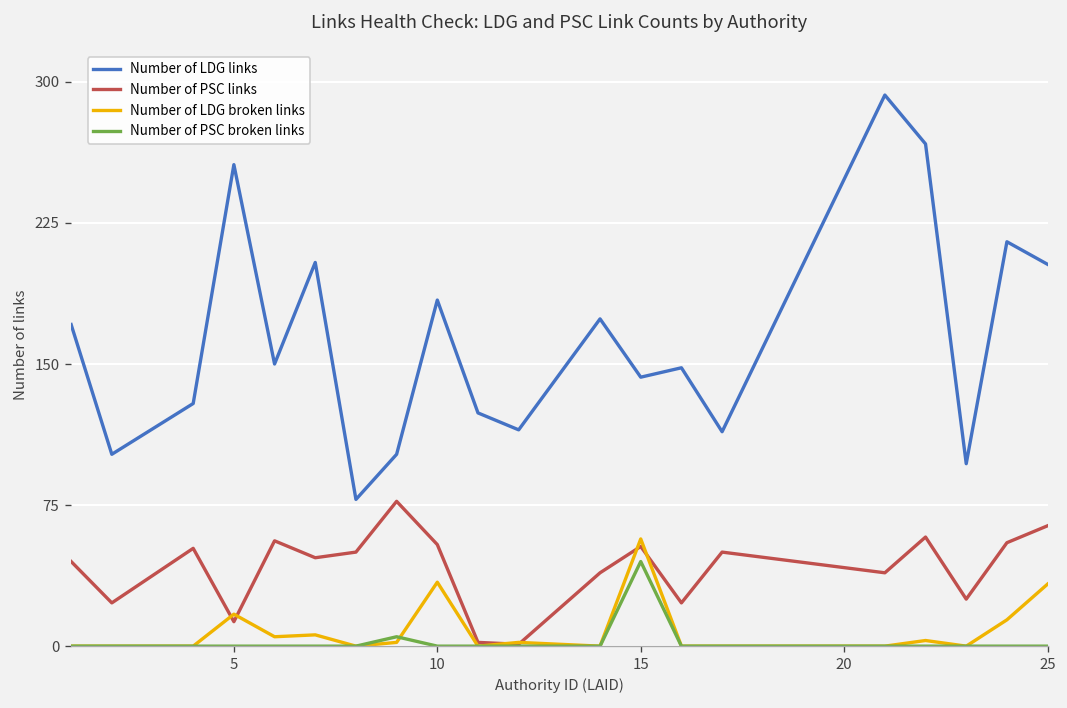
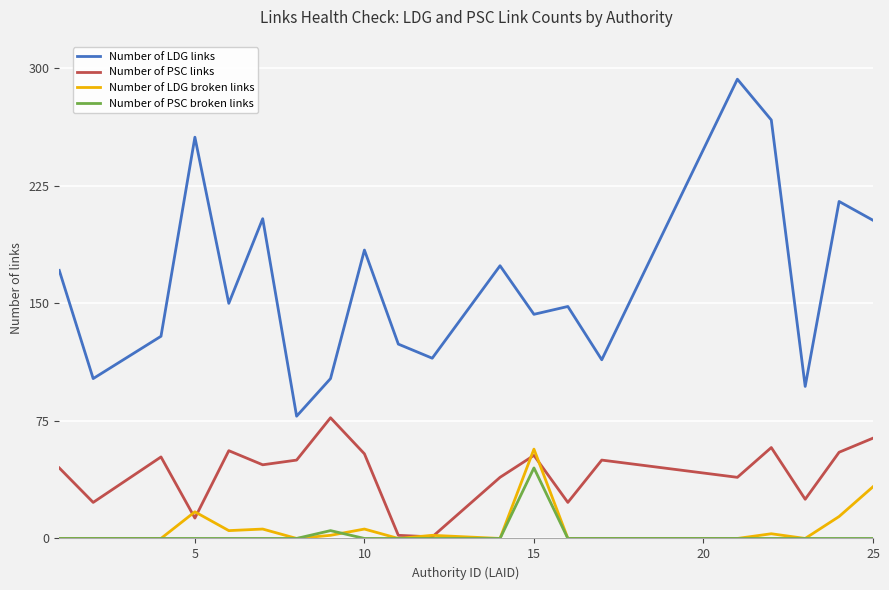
  {
    "Number of LDG links": {
      "5": 256,
      "10": 184,
      "15": 143,
      "25": 203
    },
    "Number of PSC links": {
      "5": 13,
      "10": 54,
      "15": 53,
      "25": 64
    },
    "Number of LDG broken links": {
      "5": 17,
-     "10": 34,
+     "10": 6,
      "15": 57,
      "25": 33
    },
    "Number of PSC broken links": {
      "5": 0,
      "10": 0,
      "15": 45,
      "25": 0
    }
  }
